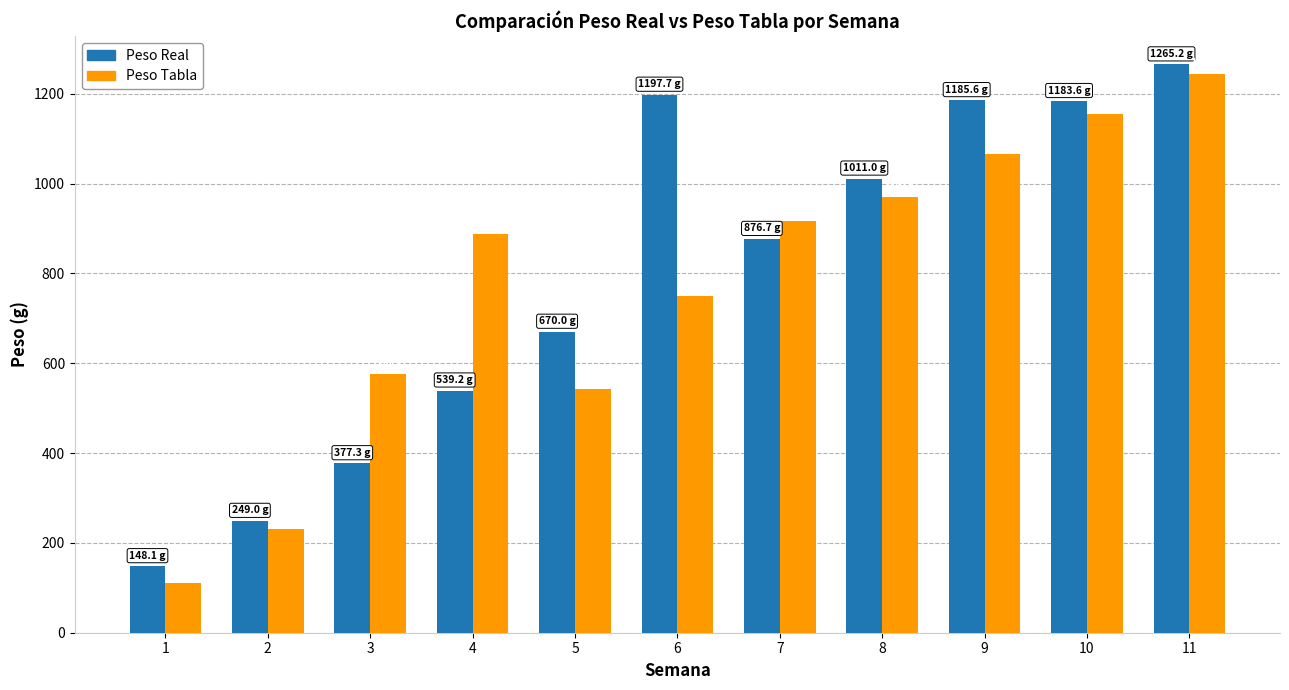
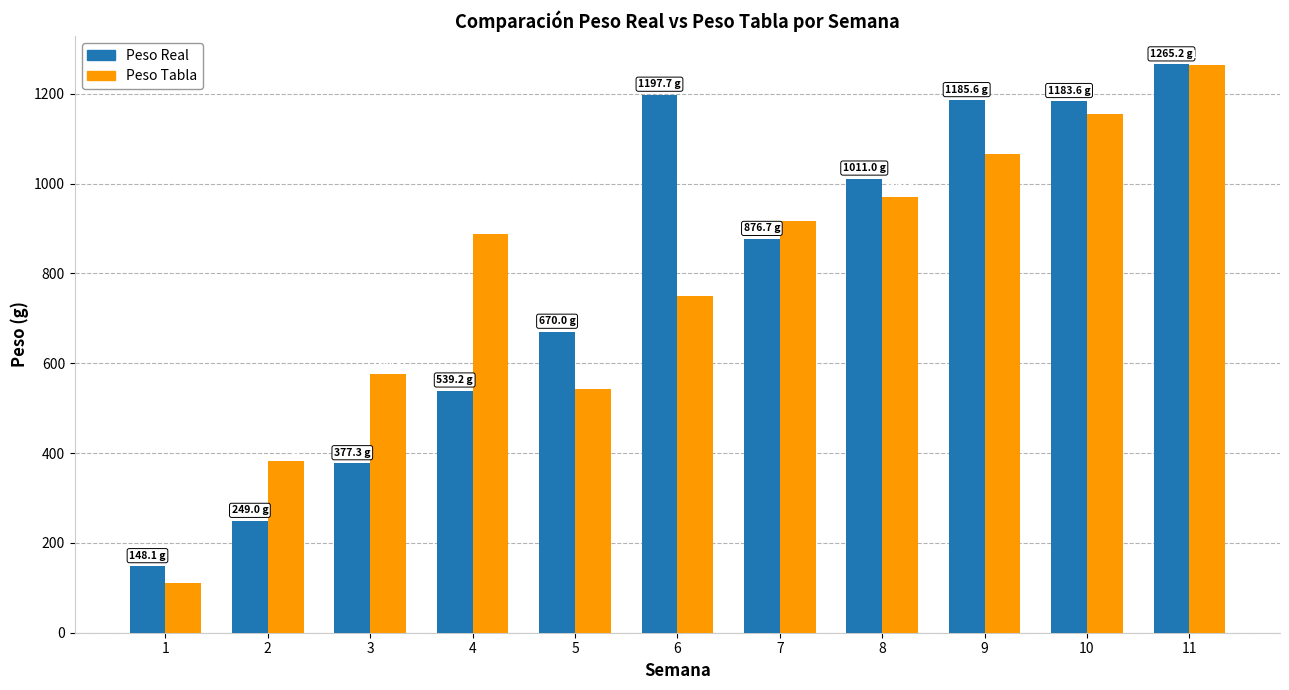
  {
    "Peso Tabla": {
      "1": 110,
-     "2": 230,
+     "2": 380,
      "3": 580,
      "4": 890,
      "5": 540,
      "6": 750,
      "7": 920,
      "8": 970,
      "9": 1070,
      "10": 1160,
-     "11": 1250
+     "11": 1260
    }
  }
